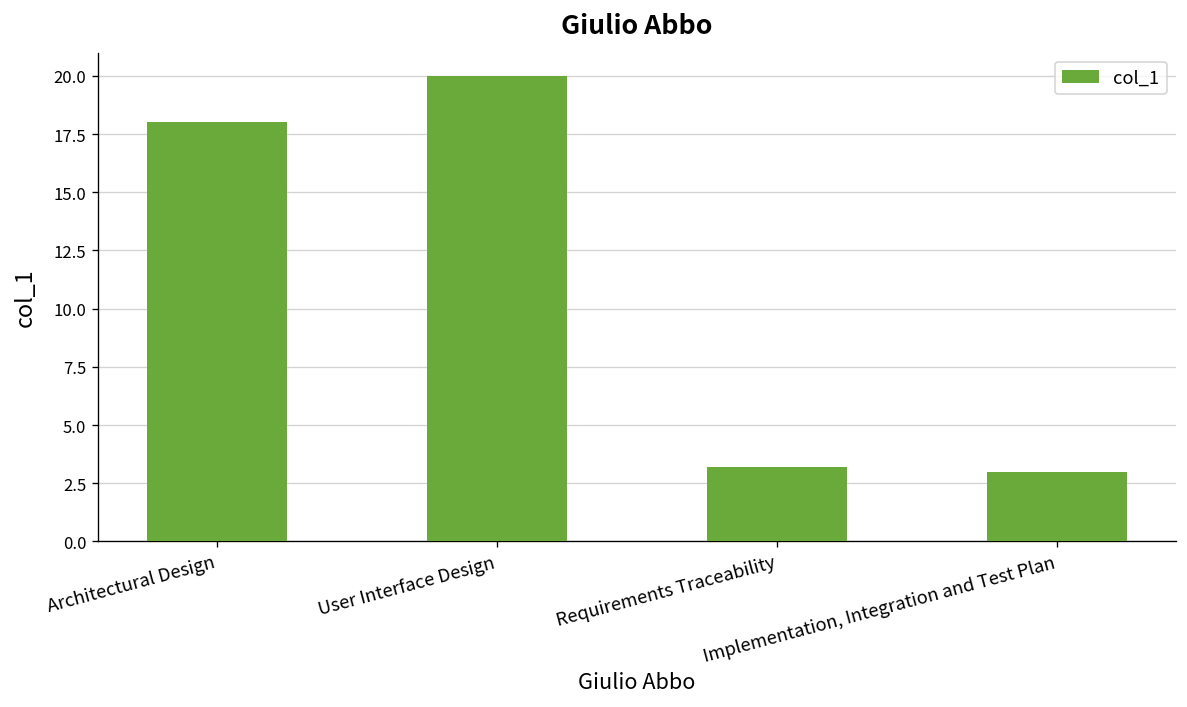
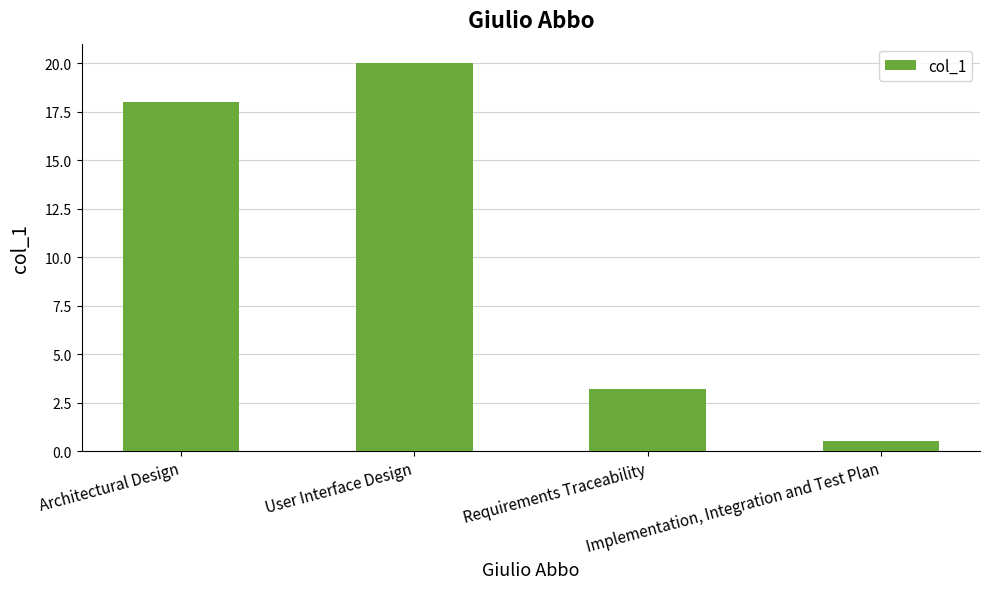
  {
    "Architectural Design": 18.0,
    "User Interface Design": 20.0,
    "Requirements Traceability": 3.2,
-   "Implementation, Integration and Test Plan": 3.0
+   "Implementation, Integration and Test Plan": 0.5
  }
